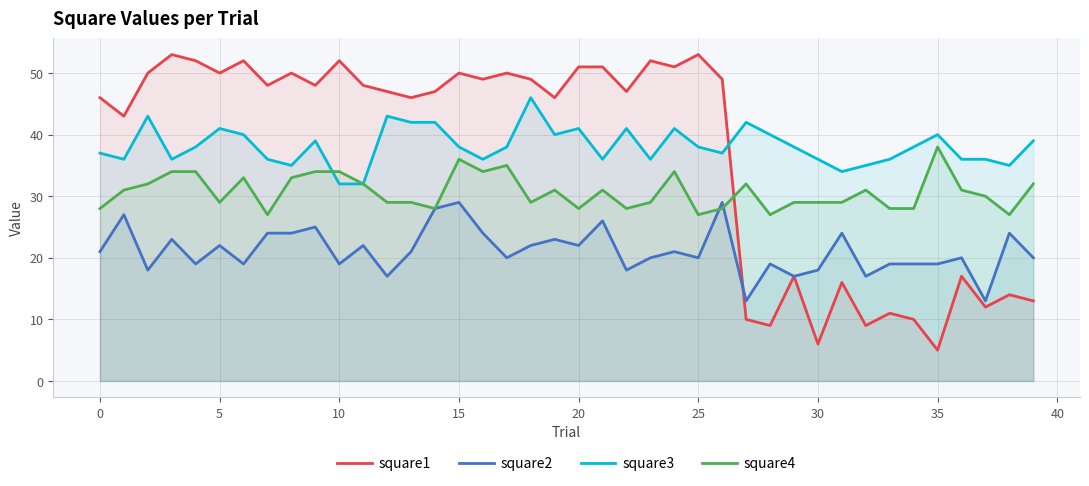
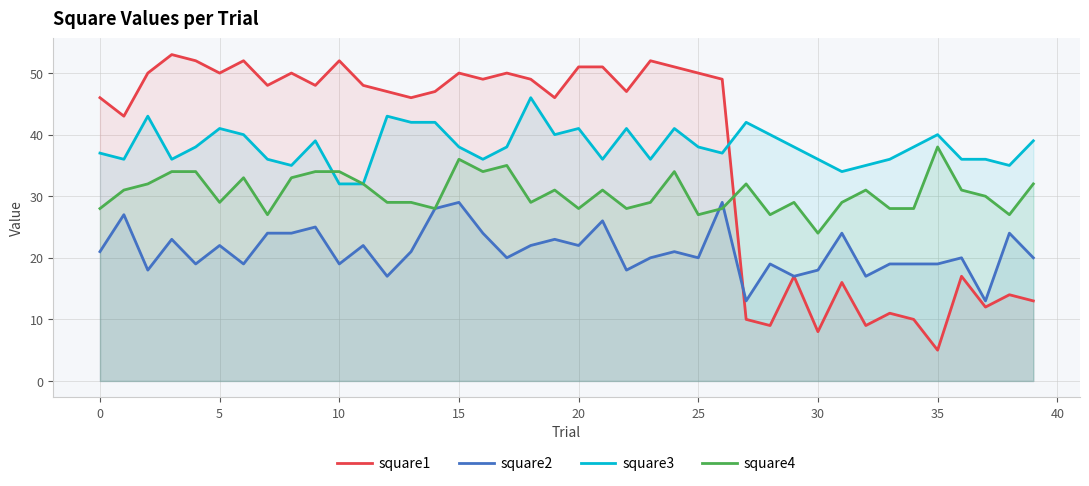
  {
    "square1": {
      "0": 46,
      "5": 50,
      "10": 52,
      "15": 50,
      "20": 51,
-     "25": 53,
-     "30": 6,
+     "25": 50,
+     "30": 8,
      "35": 5
    },
    "square2": {
      "0": 21,
      "5": 22,
      "10": 19,
      "15": 29,
      "20": 22,
      "25": 20,
      "30": 18,
      "35": 19
    },
    "square3": {
      "0": 37,
      "5": 41,
      "10": 32,
      "15": 38,
      "20": 41,
      "25": 38,
      "30": 36,
      "35": 40
    },
    "square4": {
      "0": 28,
      "5": 29,
      "10": 34,
      "15": 36,
      "20": 28,
      "25": 27,
-     "30": 29,
+     "30": 24,
      "35": 38
    }
  }
